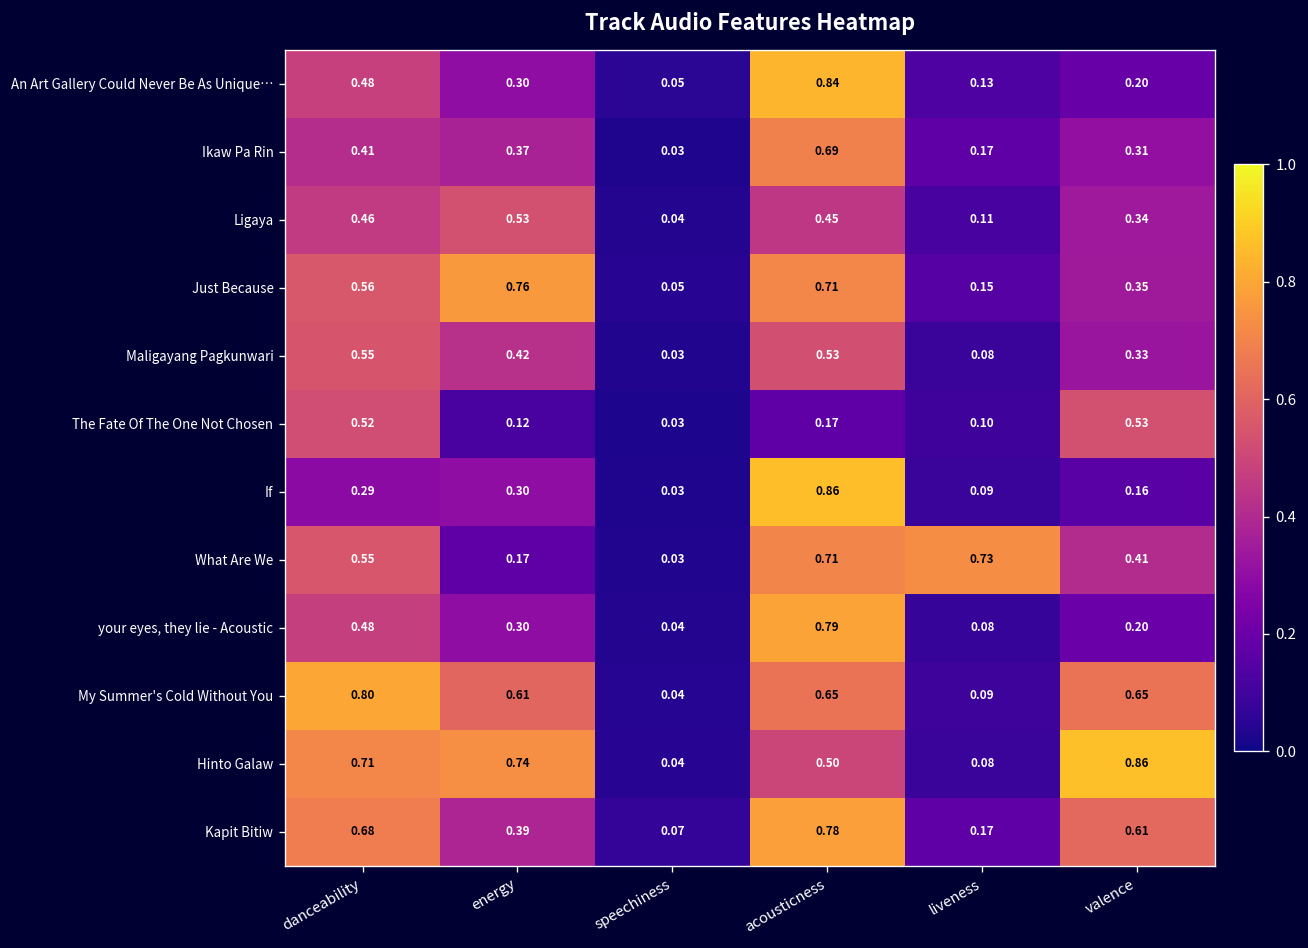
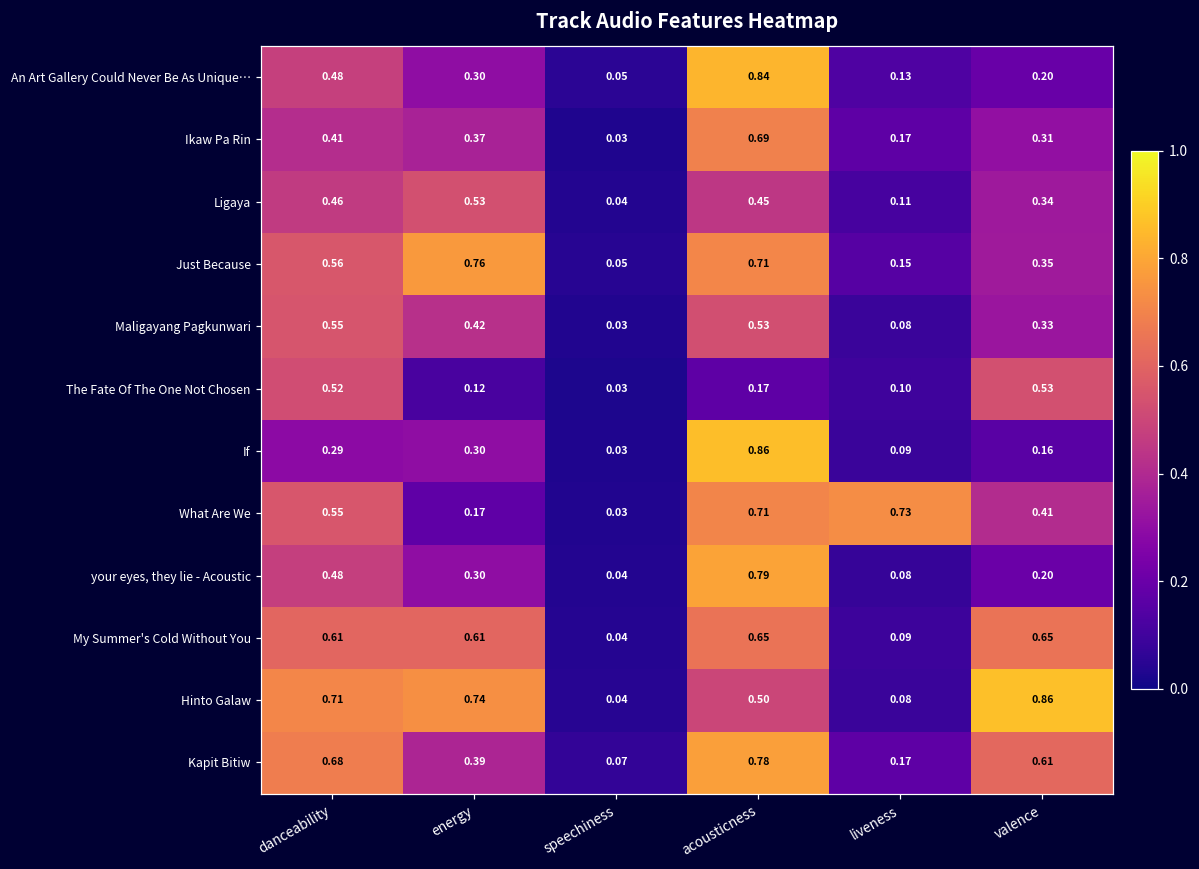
  {
    "An Art Gallery Could Never Be As Unique…": {
      "danceability": 0.48,
      "energy": 0.30,
      "speechiness": 0.05,
      "acousticness": 0.84,
      "liveness": 0.13,
      "valence": 0.20
    },
    "Ikaw Pa Rin": {
      "danceability": 0.41,
      "energy": 0.37,
      "speechiness": 0.03,
      "acousticness": 0.69,
      "liveness": 0.17,
      "valence": 0.31
    },
    "Ligaya": {
      "danceability": 0.46,
      "energy": 0.53,
      "speechiness": 0.04,
      "acousticness": 0.45,
      "liveness": 0.11,
      "valence": 0.34
    },
    "Just Because": {
      "danceability": 0.56,
      "energy": 0.76,
      "speechiness": 0.05,
      "acousticness": 0.71,
      "liveness": 0.15,
      "valence": 0.35
    },
    "Maligayang Pagkunwari": {
      "danceability": 0.55,
      "energy": 0.42,
      "speechiness": 0.03,
      "acousticness": 0.53,
      "liveness": 0.08,
      "valence": 0.33
    },
    "The Fate Of The One Not Chosen": {
      "danceability": 0.52,
      "energy": 0.12,
      "speechiness": 0.03,
      "acousticness": 0.17,
      "liveness": 0.10,
      "valence": 0.53
    },
    "If": {
      "danceability": 0.29,
      "energy": 0.30,
      "speechiness": 0.03,
      "acousticness": 0.86,
      "liveness": 0.09,
      "valence": 0.16
    },
    "What Are We": {
      "danceability": 0.55,
      "energy": 0.17,
      "speechiness": 0.03,
      "acousticness": 0.71,
      "liveness": 0.73,
      "valence": 0.41
    },
    "your eyes, they lie - Acoustic": {
      "danceability": 0.48,
      "energy": 0.30,
      "speechiness": 0.04,
      "acousticness": 0.79,
      "liveness": 0.08,
      "valence": 0.20
    },
    "My Summer's Cold Without You": {
-     "danceability": 0.80,
+     "danceability": 0.61,
      "energy": 0.61,
      "speechiness": 0.04,
      "acousticness": 0.65,
      "liveness": 0.09,
      "valence": 0.65
    },
    "Hinto Galaw": {
      "danceability": 0.71,
      "energy": 0.74,
      "speechiness": 0.04,
      "acousticness": 0.50,
      "liveness": 0.08,
      "valence": 0.86
    },
    "Kapit Bitiw": {
      "danceability": 0.68,
      "energy": 0.39,
      "speechiness": 0.07,
      "acousticness": 0.78,
      "liveness": 0.17,
      "valence": 0.61
    }
  }
